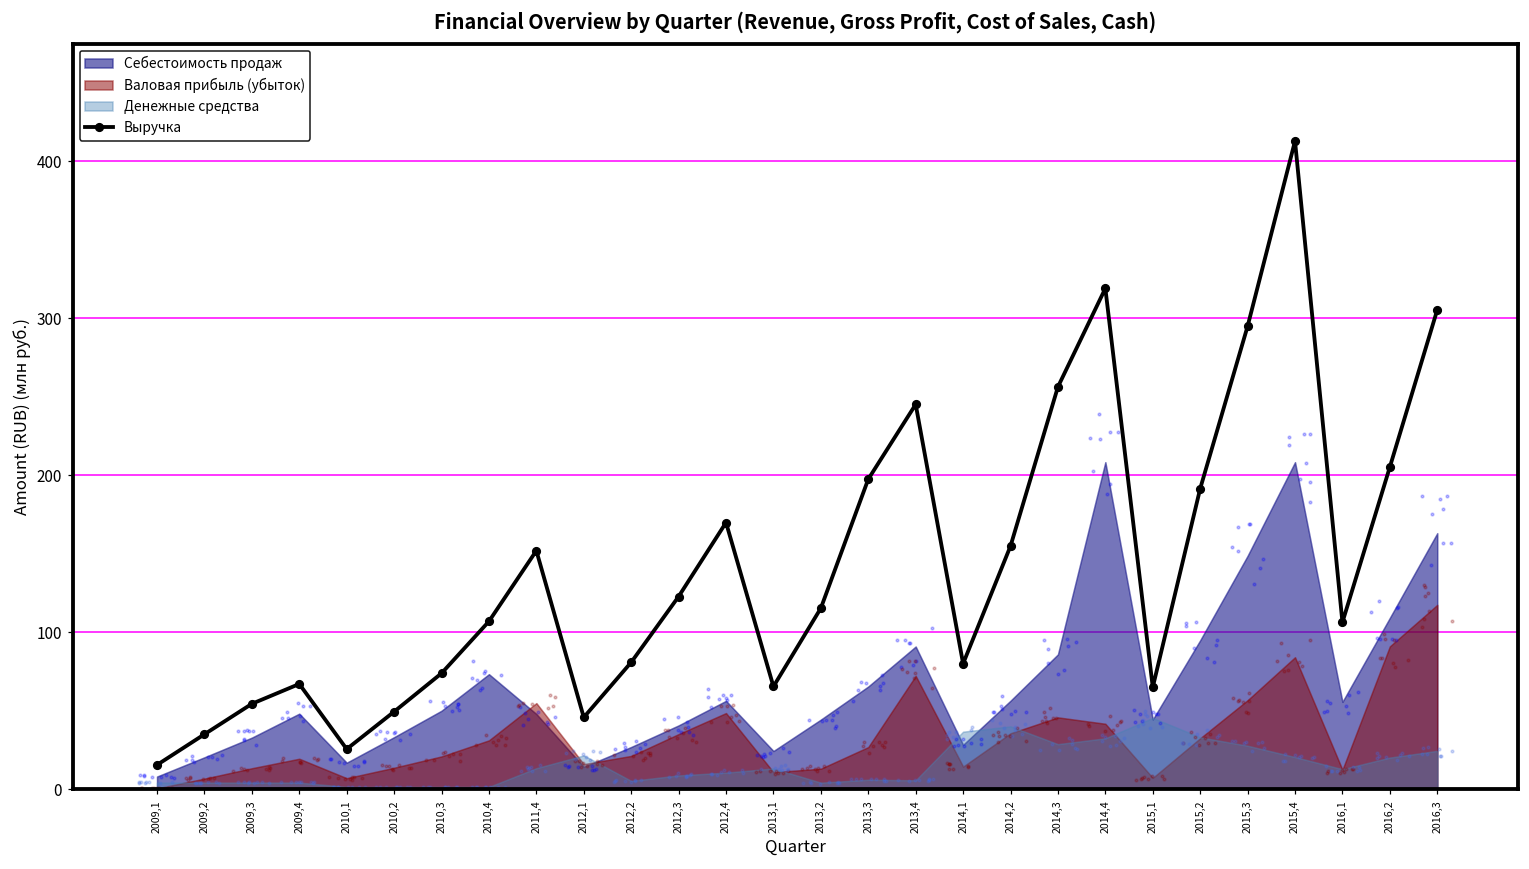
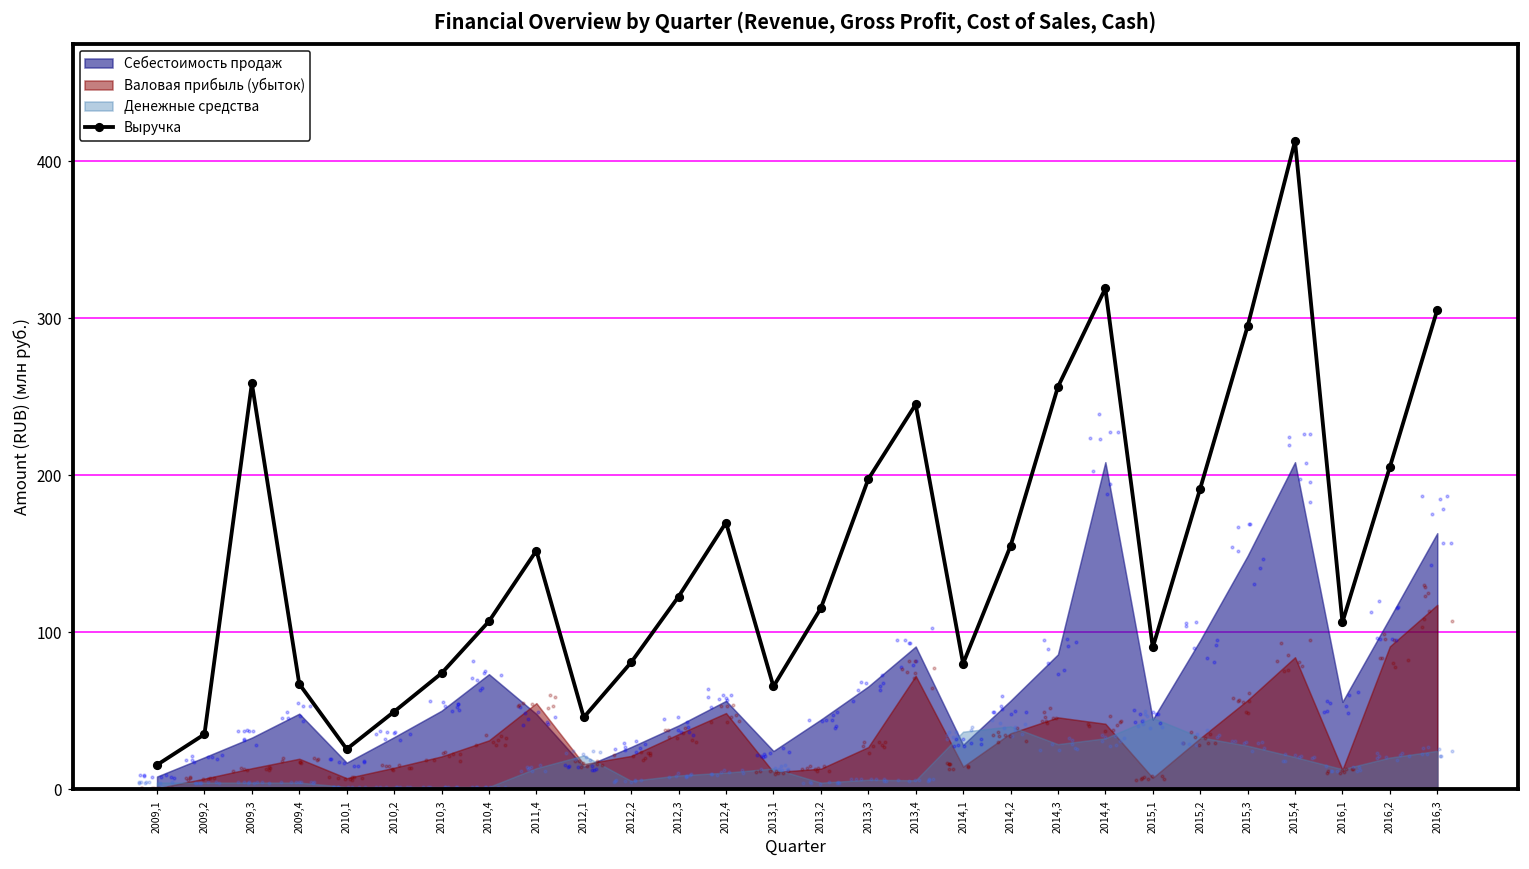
  {
    "Выручка": {
      "2009,1": 16,
      "2009,2": 35,
-     "2009,3": 54,
+     "2009,3": 258,
      "2009,4": 67,
      "2010,1": 26,
      "2010,2": 49,
      "2010,3": 74,
      "2010,4": 107,
      "2011,4": 152,
      "2012,1": 46,
      "2012,2": 81,
      "2012,3": 123,
      "2012,4": 170,
      "2013,1": 65,
      "2013,2": 115,
      "2013,3": 197,
      "2013,4": 245,
      "2014,1": 80,
      "2014,2": 155,
      "2014,3": 256,
      "2014,4": 319,
-     "2015,1": 65,
+     "2015,1": 90,
      "2015,2": 191,
      "2015,3": 295,
      "2015,4": 413,
      "2016,1": 106,
      "2016,2": 205,
      "2016,3": 305
    },
    "Себестоимость продаж": {
      "2009,1": 8,
      "2009,2": 20,
      "2009,3": 33,
      "2010,2": 33,
      "2010,3": 50,
      "2010,4": 73,
      "2012,2": 27,
      "2012,3": 41,
      "2013,1": 24,
      "2013,3": 65,
      "2013,4": 91,
      "2014,2": 56,
      "2014,3": 86,
      "2014,4": 208,
      "2015,2": 95,
      "2015,3": 149,
      "2015,4": 208,
      "2016,1": 56,
      "2016,2": 109,
      "2016,3": 163
    }
  }
